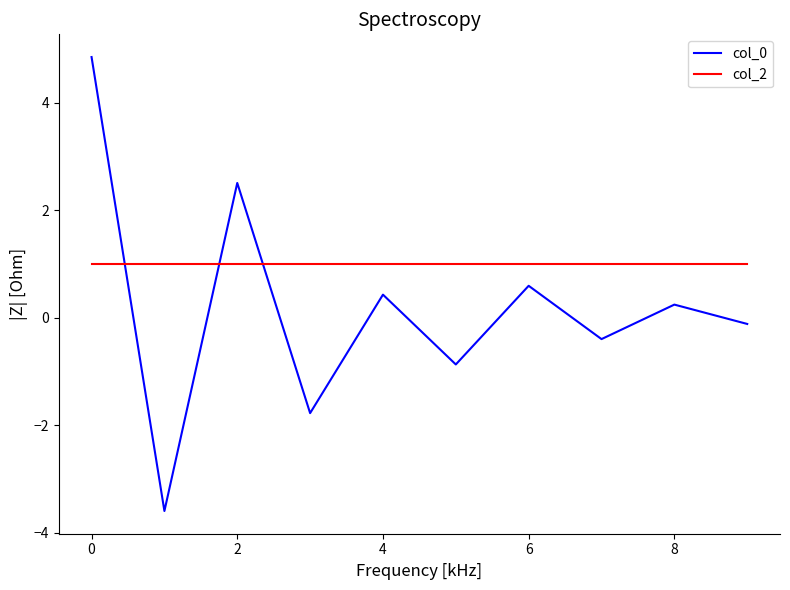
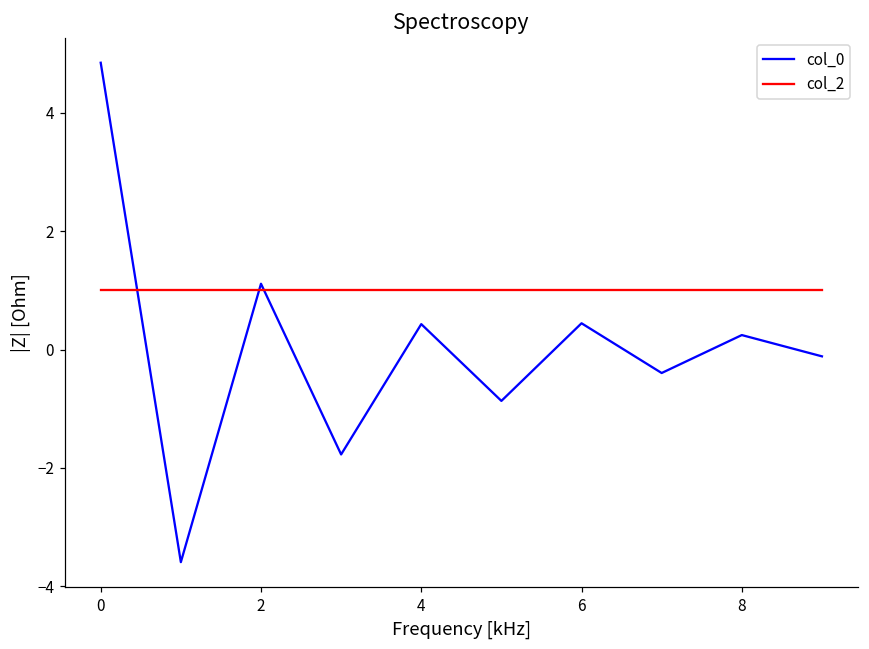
  {
    "col_0": {
      "0": 4.8,
-     "2": 2.5,
+     "2": 1.1,
      "4": 0.4,
-     "6": 0.6,
+     "6": 0.4,
      "8": 0.2
    },
    "col_2": {
      "0": 1.0,
      "2": 1.0,
      "4": 1.0,
      "6": 1.0,
      "8": 1.0
    }
  }
